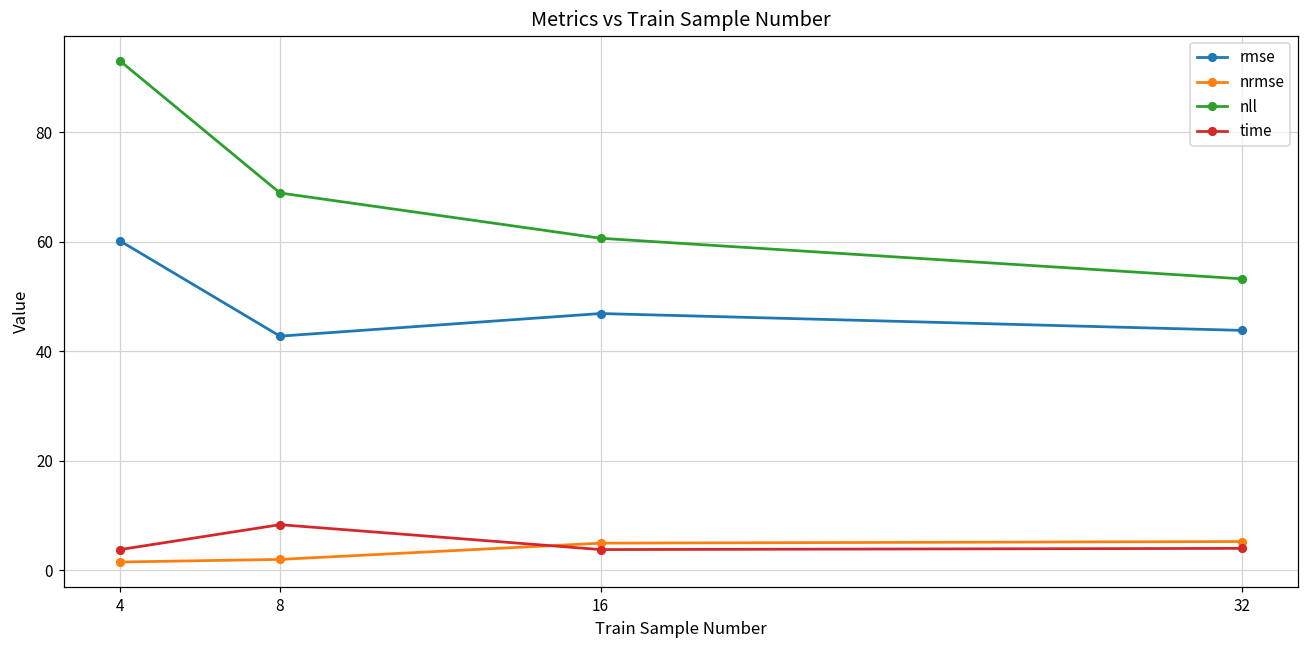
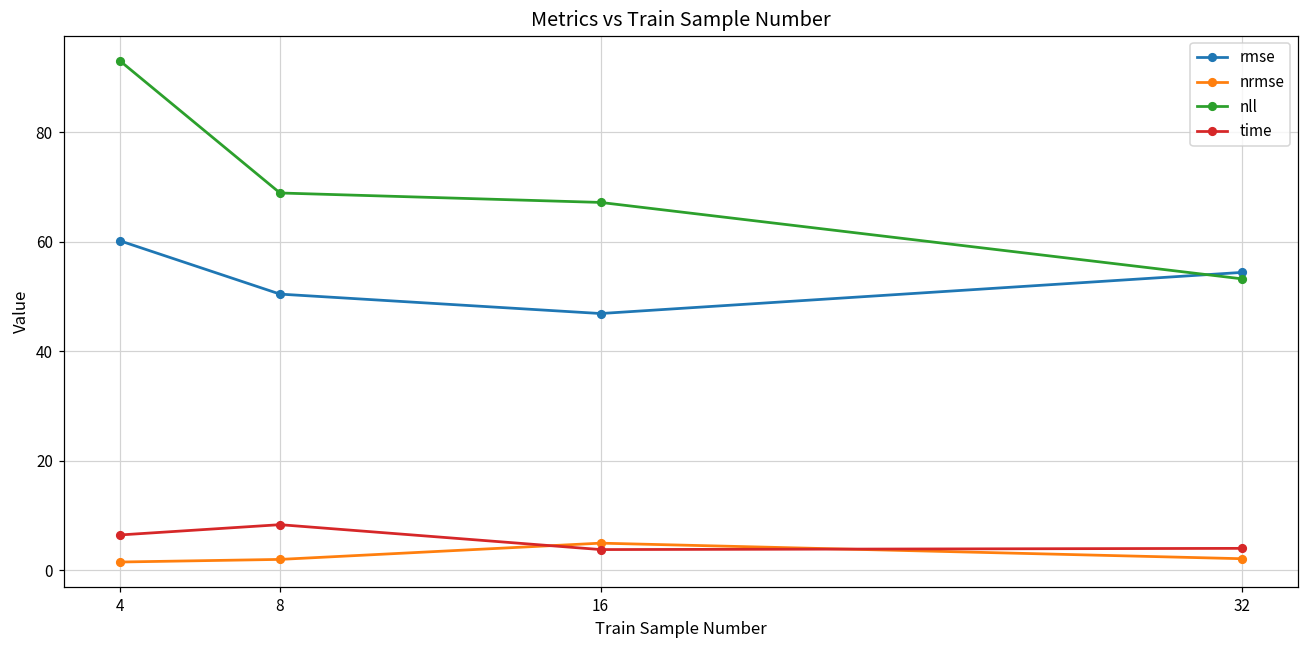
  {
    "rmse": {
      "4": 60,
-     "8": 43,
+     "8": 50,
      "16": 47,
-     "32": 44
+     "32": 54
    },
    "nrmse": {
      "4": 1,
      "8": 2,
      "16": 5,
-     "32": 5
+     "32": 2
    },
    "nll": {
      "4": 93,
      "8": 69,
-     "16": 61,
+     "16": 67,
      "32": 53
    },
    "time": {
-     "4": 4,
+     "4": 6,
      "8": 8,
      "16": 4,
      "32": 4
    }
  }
